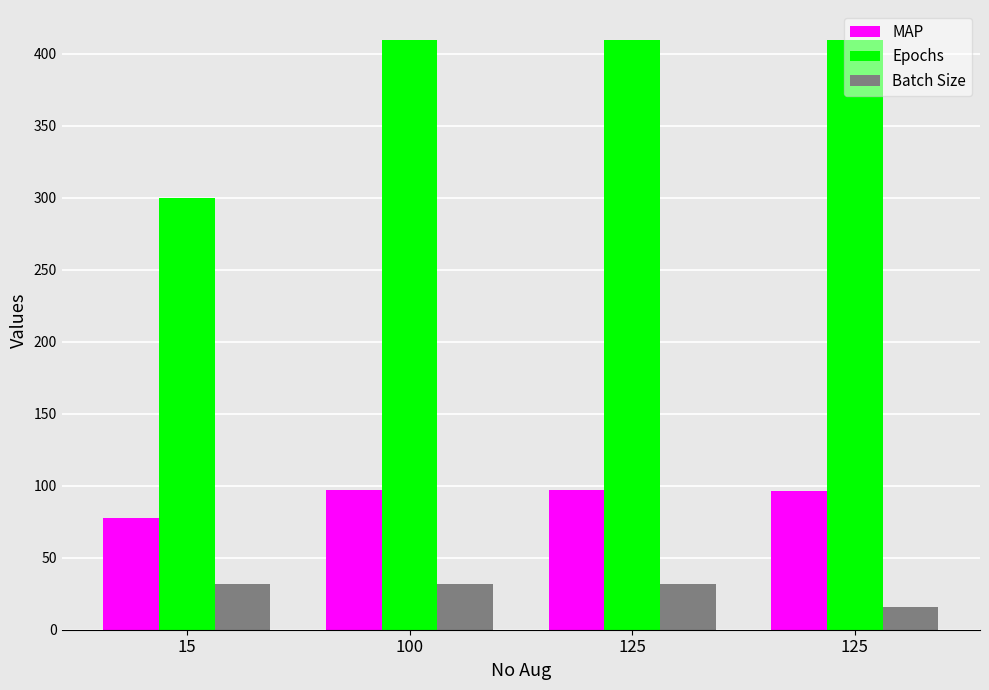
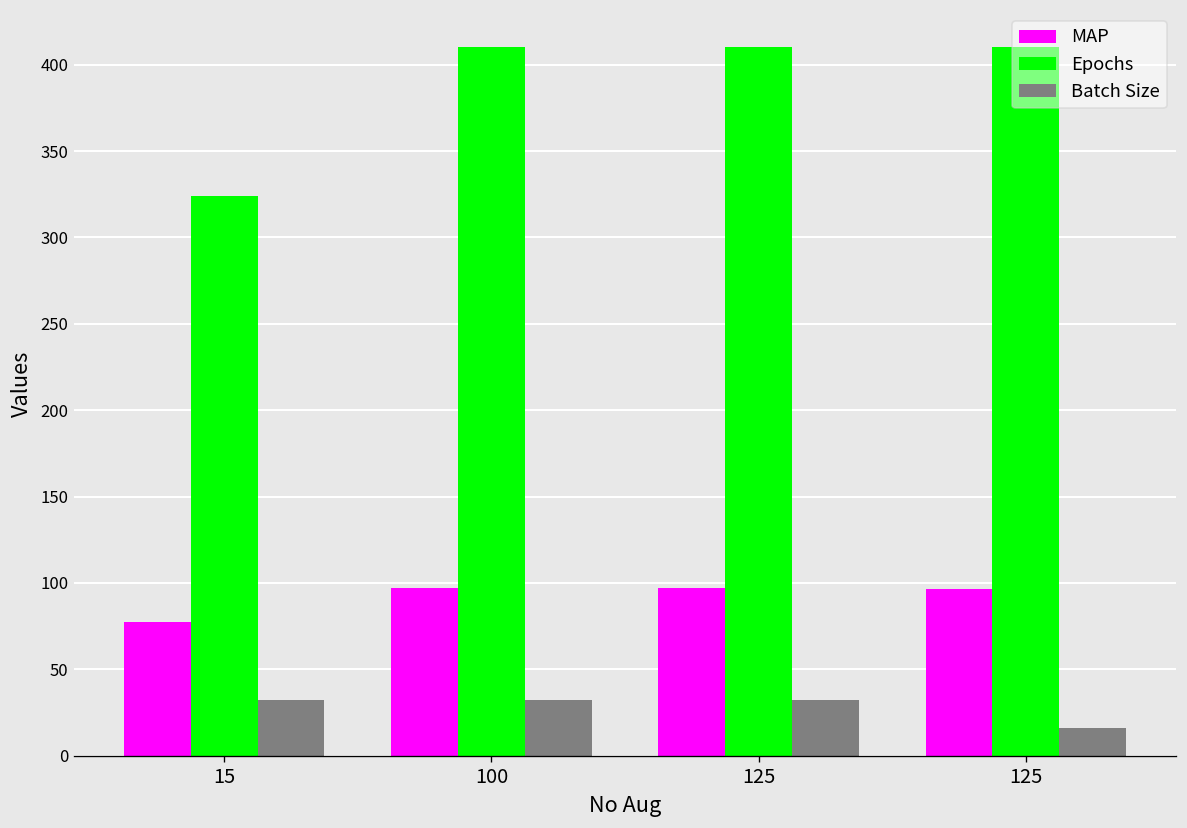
  {
    "MAP": {
      "15": 78,
      "100": 97
    },
    "Epochs": {
-     "15": 300,
+     "15": 324,
      "100": 410
    },
    "Batch Size": {
      "15": 32,
      "100": 32
    }
  }
